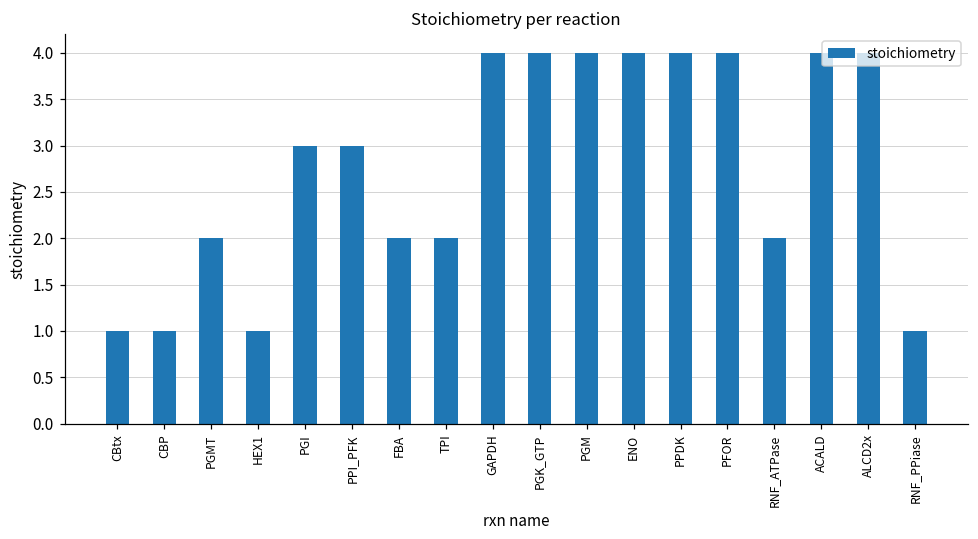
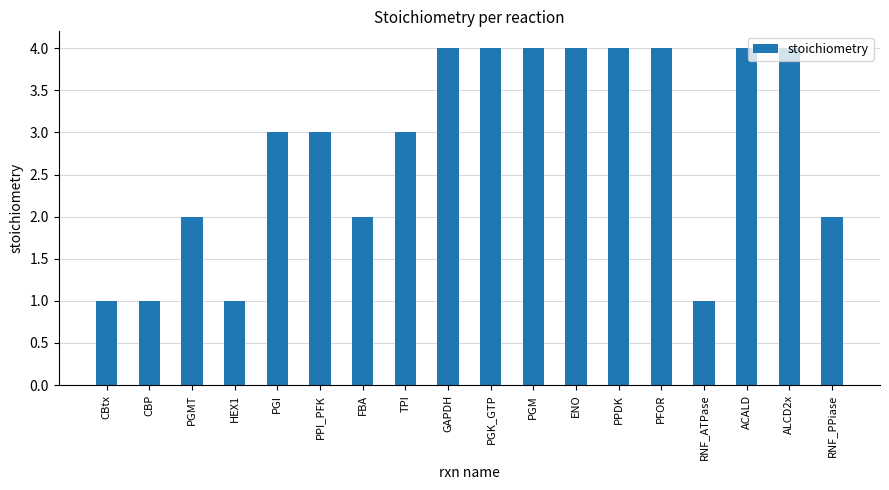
  {
    "CBtx": 1,
    "CBP": 1,
    "PGMT": 2,
    "HEX1": 1,
    "PGI": 3,
    "PPI_PFK": 3,
    "FBA": 2,
-   "TPI": 2,
+   "TPI": 3,
    "GAPDH": 4,
    "PGK_GTP": 4,
    "PGM": 4,
    "ENO": 4,
    "PPDK": 4,
    "PFOR": 4,
-   "RNF_ATPase": 2,
+   "RNF_ATPase": 1,
    "ACALD": 4,
-   "RNF_PPiase": 1
+   "RNF_PPiase": 2
  }
